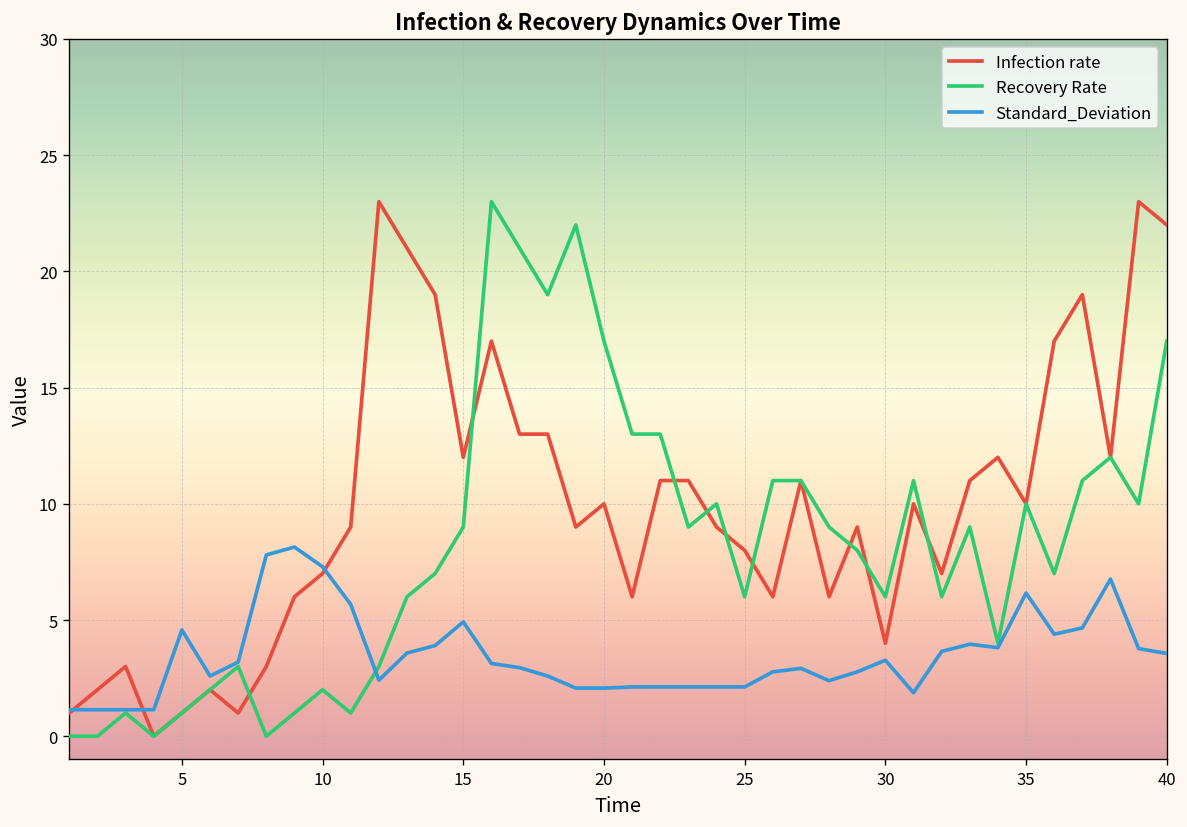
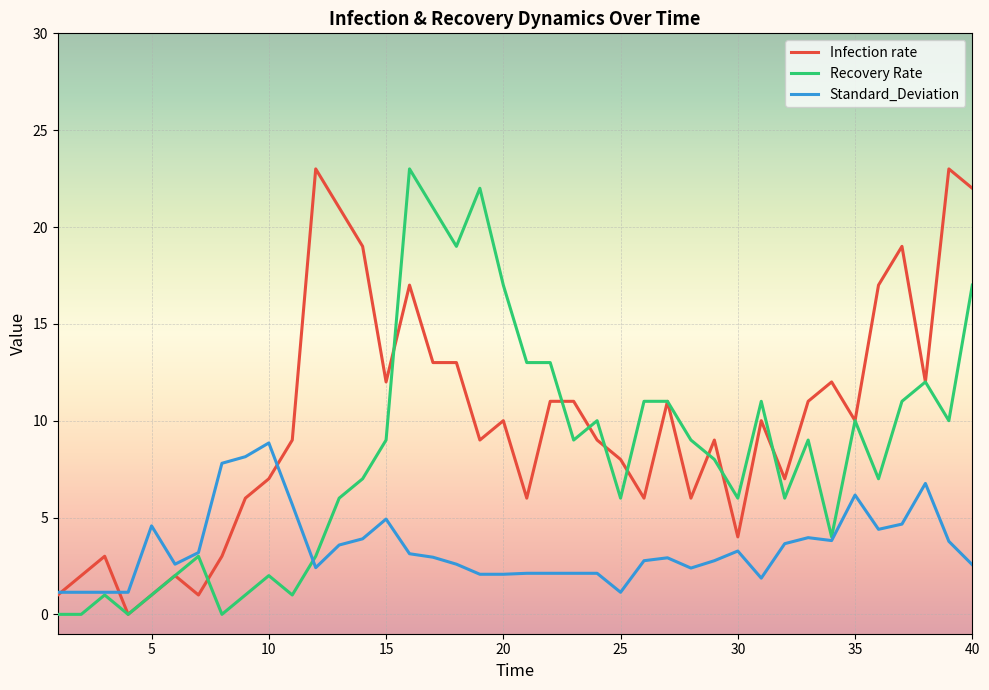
  {
    "Infection rate": {
      "10": 7.0,
      "15": 12.0,
      "20": 10.0,
      "25": 8.0,
      "30": 4.0,
      "40": 22.0
    },
    "Recovery Rate": {
      "10": 2.0,
      "15": 9.0,
      "20": 17.0,
      "25": 6.0,
      "30": 6.0,
      "40": 17.0
    },
    "Standard_Deviation": {
      "5": 4.6,
-     "10": 7.3,
+     "10": 8.9,
      "15": 4.9,
      "20": 2.1,
-     "25": 2.1,
+     "25": 1.1,
      "30": 3.3,
      "35": 6.2,
-     "40": 3.6
+     "40": 2.6
    }
  }
